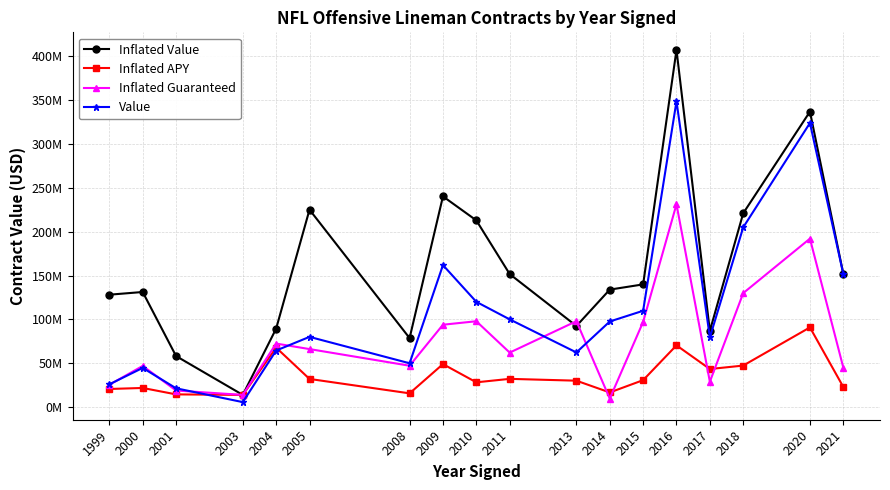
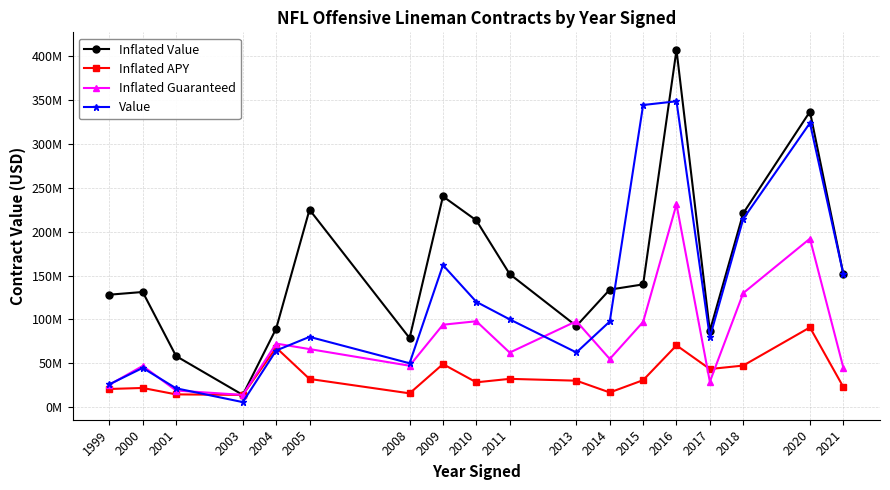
  {
    "Inflated Value": {
      "1999": 130000000,
      "2000": 130000000,
      "2001": 60000000,
      "2004": 90000000,
      "2005": 220000000,
      "2008": 80000000,
      "2009": 240000000,
      "2010": 210000000,
      "2011": 150000000,
      "2013": 90000000,
      "2014": 130000000,
      "2015": 140000000,
      "2016": 410000000,
      "2017": 90000000,
      "2018": 220000000,
      "2020": 340000000
    },
    "Inflated APY": {
      "1999": 20000000,
      "2000": 20000000,
      "2001": 10000000,
      "2004": 70000000,
      "2005": 30000000,
      "2008": 20000000,
      "2009": 50000000,
      "2010": 30000000,
      "2011": 30000000,
      "2013": 30000000,
      "2014": 20000000,
      "2015": 30000000,
      "2016": 70000000,
      "2017": 40000000,
      "2018": 50000000,
      "2020": 90000000,
      "2021": 20000000
    },
    "Inflated Guaranteed": {
      "2004": 70000000,
      "2005": 70000000,
      "2009": 90000000,
      "2010": 100000000,
      "2011": 60000000,
      "2013": 100000000,
-     "2014": 10000000,
+     "2014": 50000000,
      "2015": 100000000,
      "2016": 230000000,
      "2017": 30000000,
      "2018": 130000000,
      "2020": 190000000,
      "2021": 50000000
    },
    "Value": {
      "2003": 10000000,
      "2004": 60000000,
      "2005": 80000000,
      "2009": 160000000,
      "2010": 120000000,
      "2011": 100000000,
      "2013": 60000000,
      "2014": 100000000,
-     "2015": 110000000,
+     "2015": 340000000,
      "2016": 350000000,
      "2017": 80000000,
-     "2018": 200000000,
+     "2018": 210000000,
      "2020": 320000000
    }
  }
